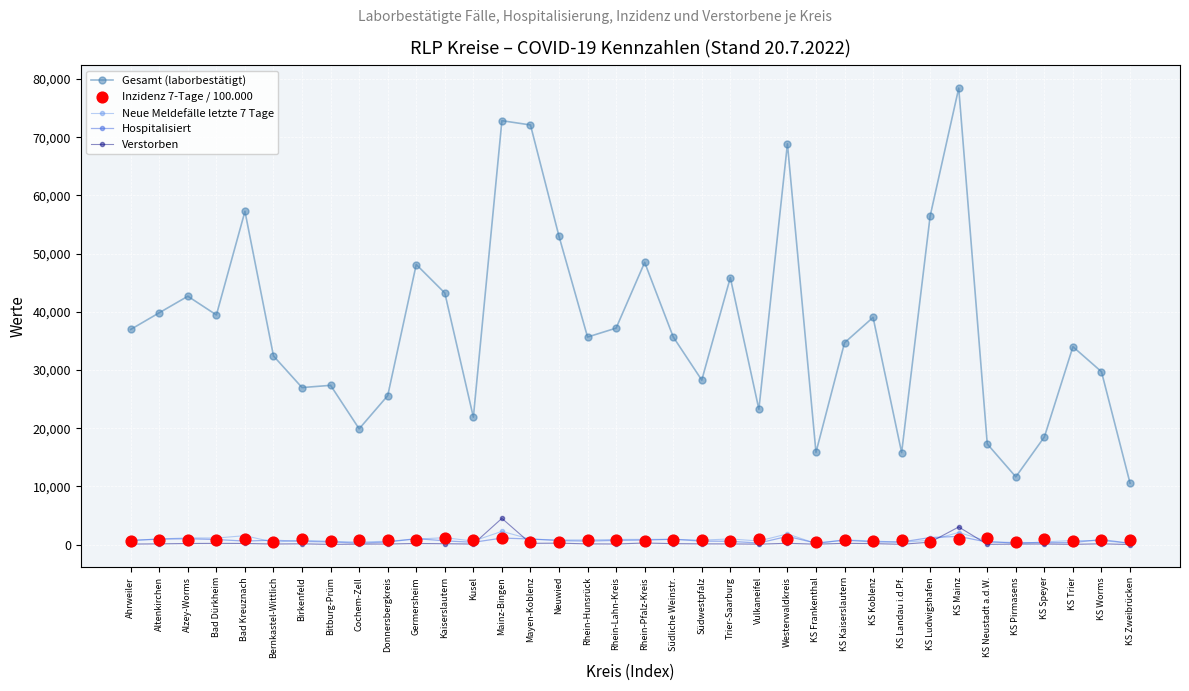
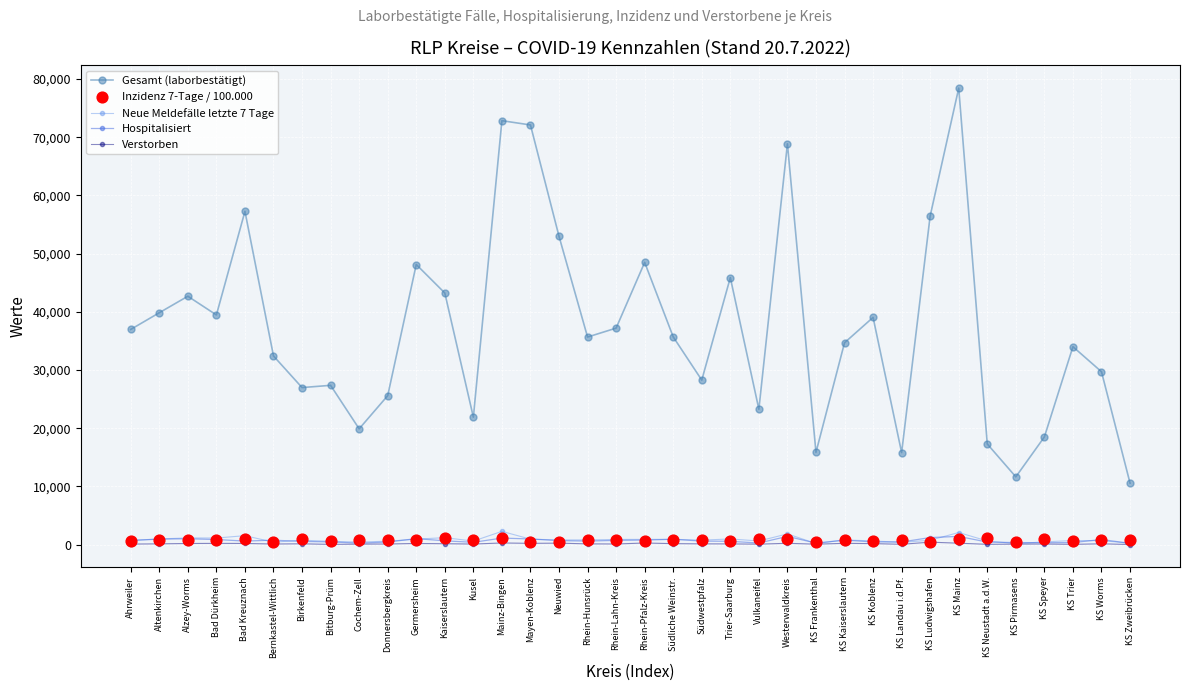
  {
    "Verstorben": {
      "Ahrweiler": "0",
      "Altenkirchen": "0",
      "Alzey-Worms": "0",
      "Bad Dürkheim": "0",
      "Germersheim": "0",
      "Kaiserslautern": "0",
-     "Mainz-Bingen": "5,000",
+     "Mainz-Bingen": "0",
      "Rhein-Hunsrück": "0",
      "Rhein-Lahn-Kreis": "0",
      "Südliche Weinstr.": "0",
      "Südwestpfalz": "0",
      "Trier-Saarburg": "0",
      "Westerwaldkreis": "0",
      "KS Kaiserslautern": "0",
-     "KS Mainz": "3,000",
+     "KS Mainz": "0",
      "KS Worms": "0"
    }
  }
